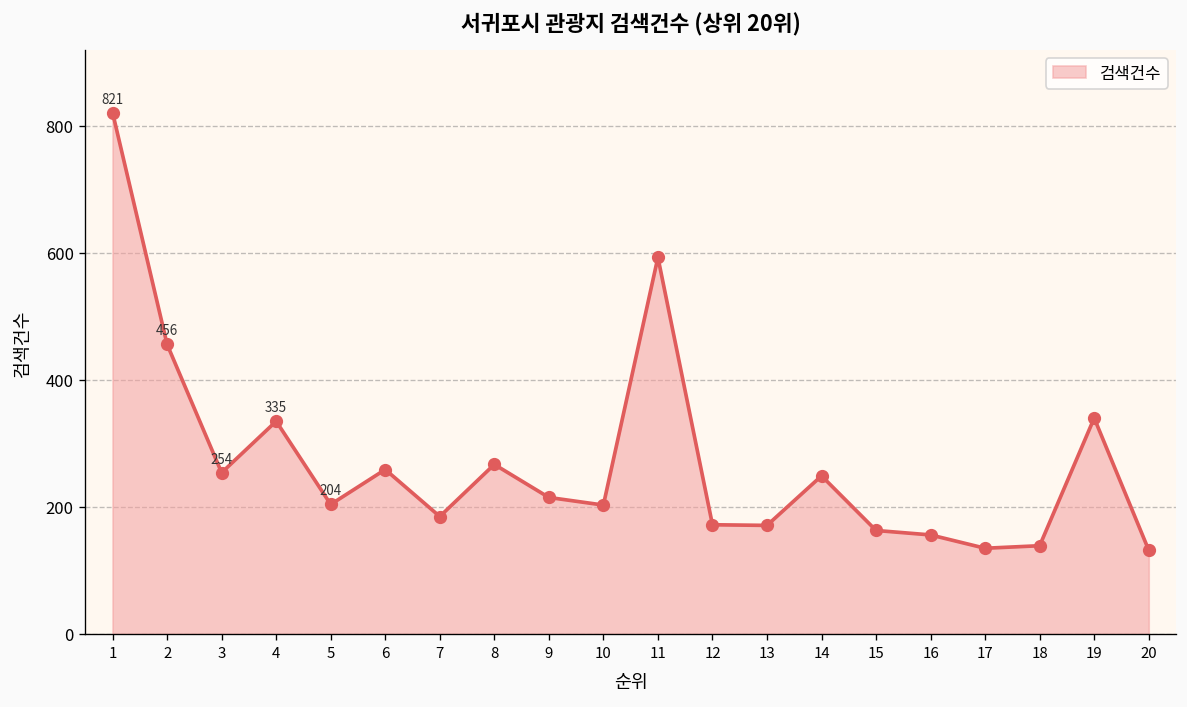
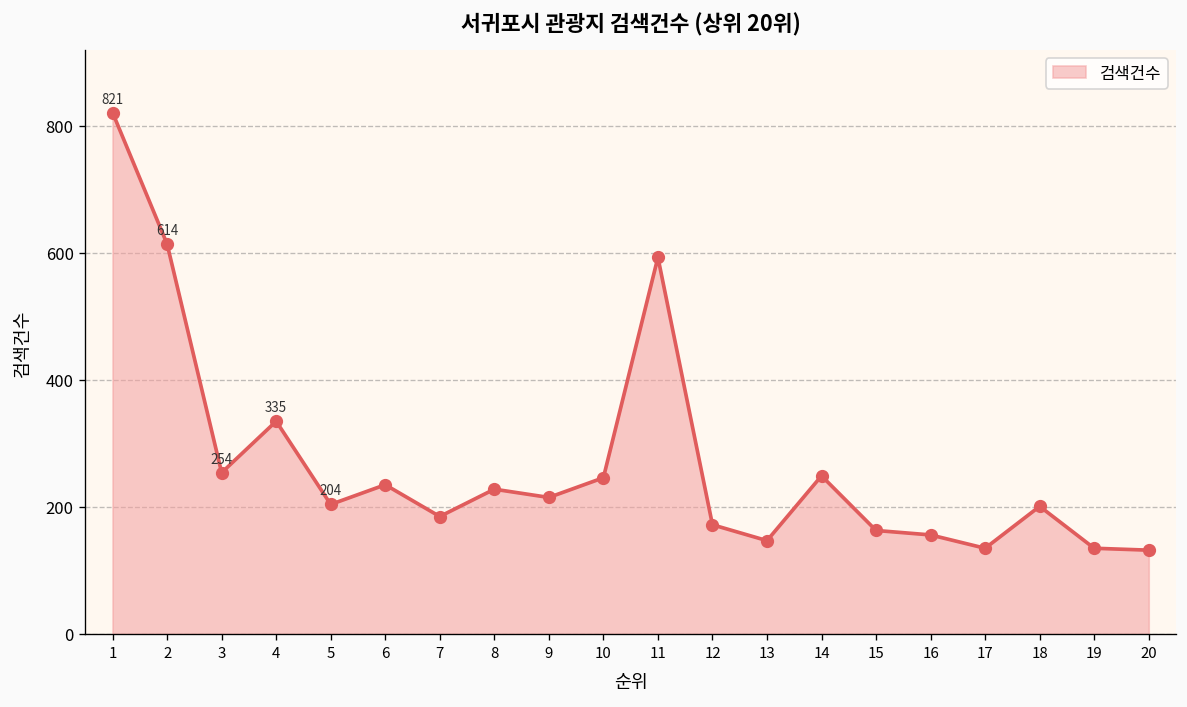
  {
    "1": 821,
-   "2": 456,
+   "2": 614,
    "3": 254,
    "4": 335,
    "5": 204,
-   "6": 260,
-   "8": 270,
-   "10": 200,
-   "13": 170,
-   "18": 140,
-   "19": 340
+   "6": 240,
+   "8": 230,
+   "10": 250,
+   "13": 150,
+   "18": 200,
+   "19": 140
  }
